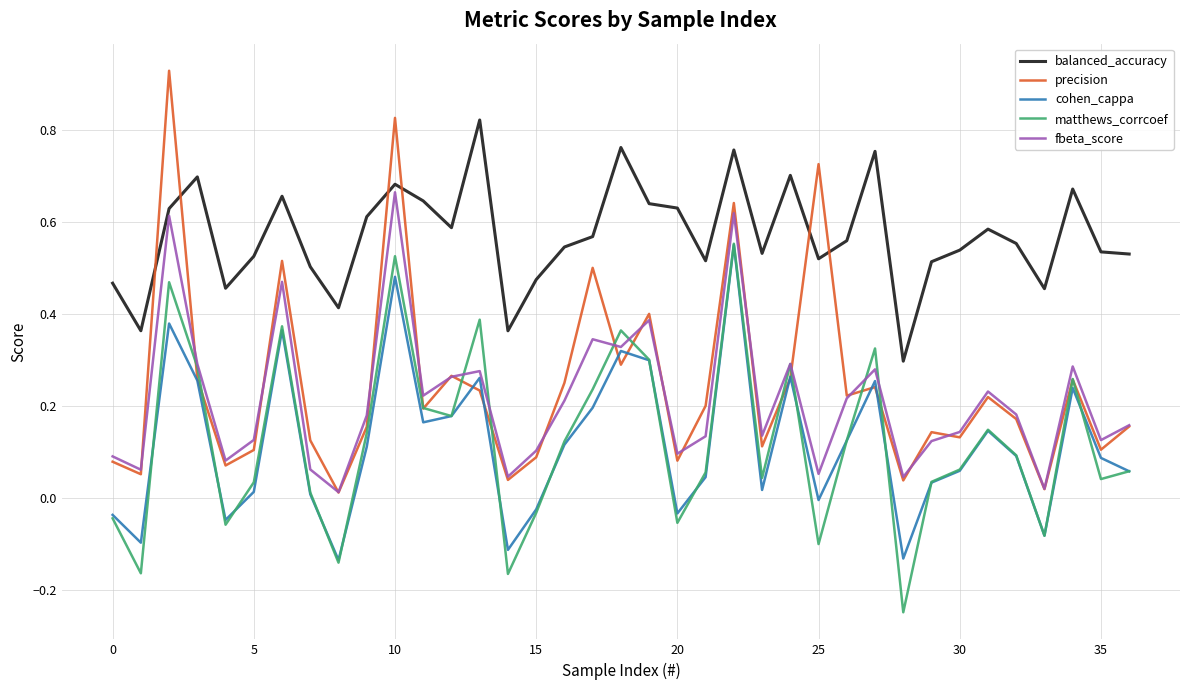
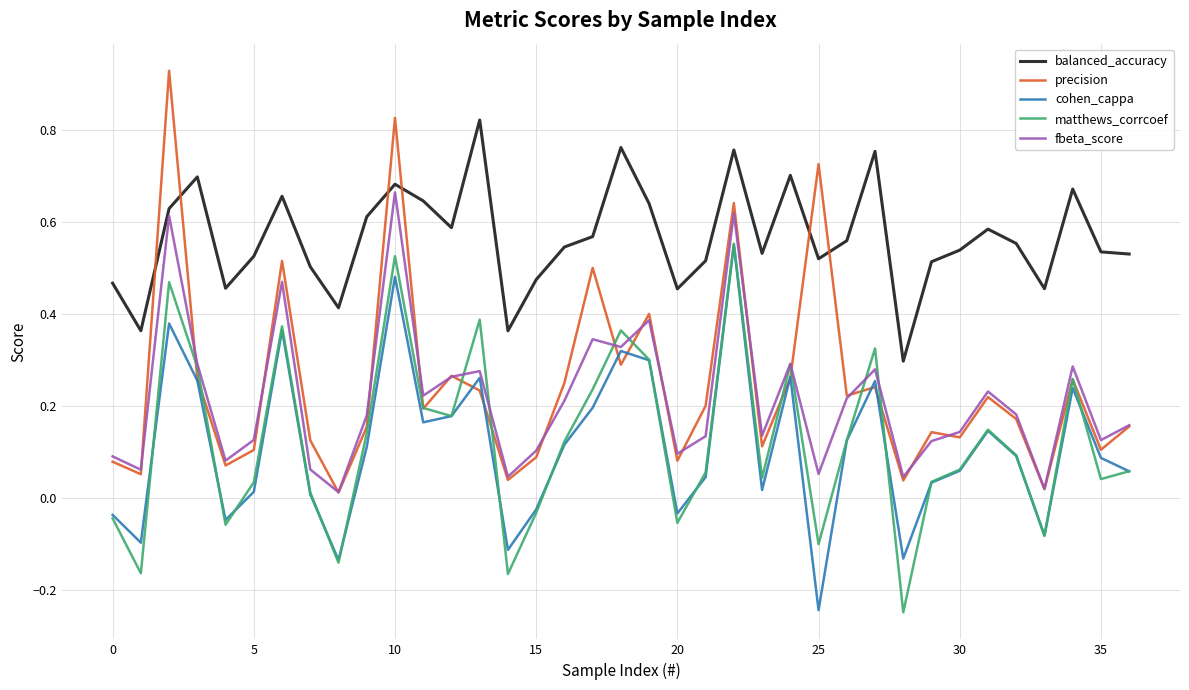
  {
    "balanced_accuracy": {
      "0": 0.47,
      "5": 0.53,
      "10": 0.68,
      "15": 0.47,
-     "20": 0.63,
+     "20": 0.45,
      "25": 0.52,
      "30": 0.54,
      "35": 0.53
    },
    "precision": {
      "0": 0.08,
      "5": 0.10,
      "10": 0.83,
      "15": 0.09,
      "20": 0.08,
      "25": 0.73,
      "30": 0.13,
      "35": 0.10
    },
    "cohen_cappa": {
      "0": -0.04,
      "5": 0.01,
      "10": 0.48,
      "15": -0.03,
      "20": -0.03,
-     "25": 0.00,
+     "25": -0.24,
      "35": 0.09
    },
    "matthews_corrcoef": {
      "0": -0.04,
      "5": 0.03,
      "10": 0.53,
      "15": -0.03,
      "20": -0.05,
      "25": -0.10,
      "35": 0.04
    },
    "fbeta_score": {
      "0": 0.09,
      "5": 0.13,
      "10": 0.66,
      "15": 0.10,
      "20": 0.10,
      "25": 0.05,
      "30": 0.14,
      "35": 0.13
    }
  }
